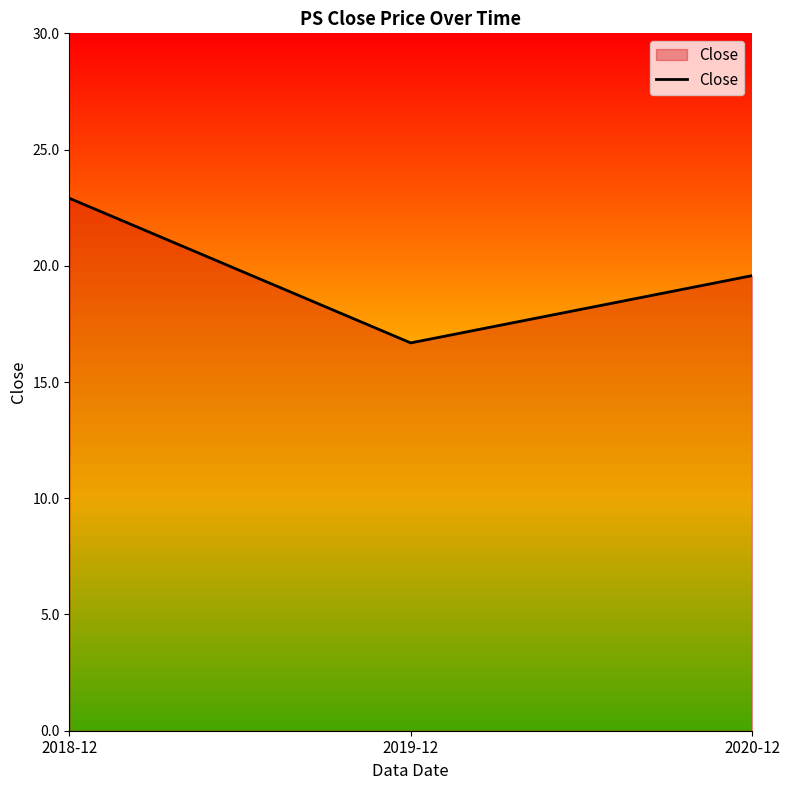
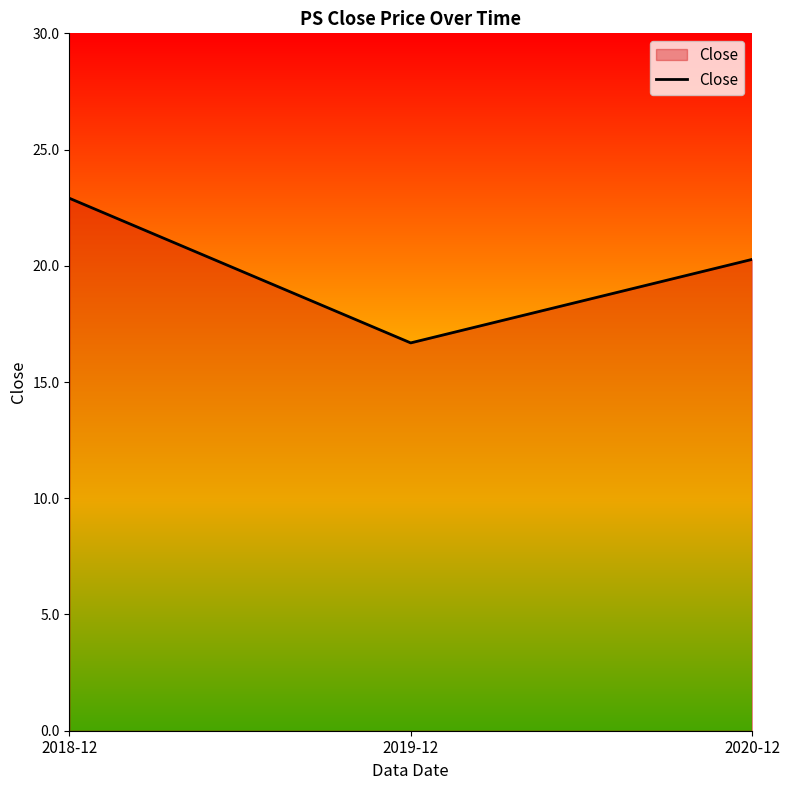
  {
    "2018-12": 22.9,
    "2019-12": 16.7,
-   "2020-12": 19.6
+   "2020-12": 20.3
  }
